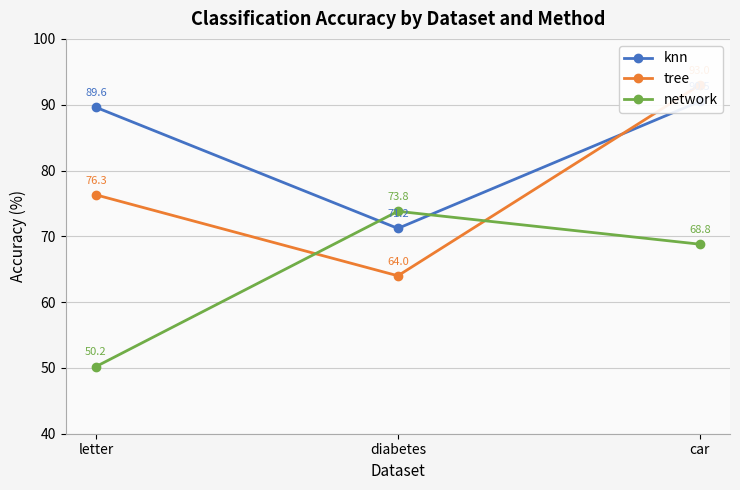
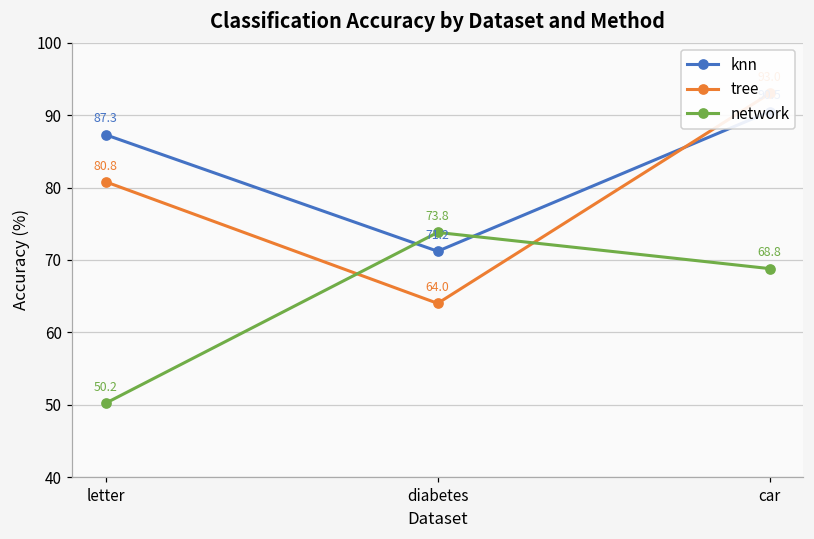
  {
    "knn": {
-     "letter": 89.6
+     "letter": 87.3
    },
    "tree": {
-     "letter": 76.3,
+     "letter": 80.8,
      "diabetes": 64.0
    },
    "network": {
      "letter": 50.2,
      "diabetes": 73.8,
      "car": 68.8
    }
  }
